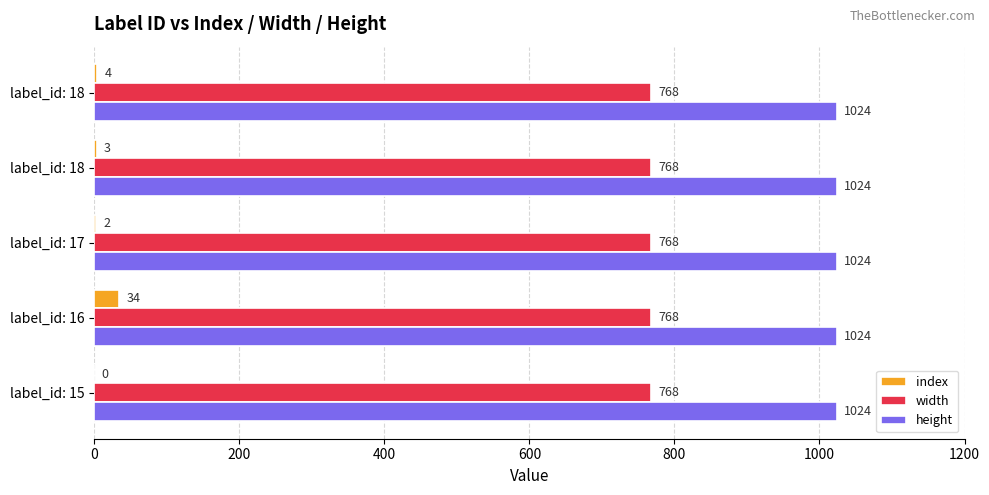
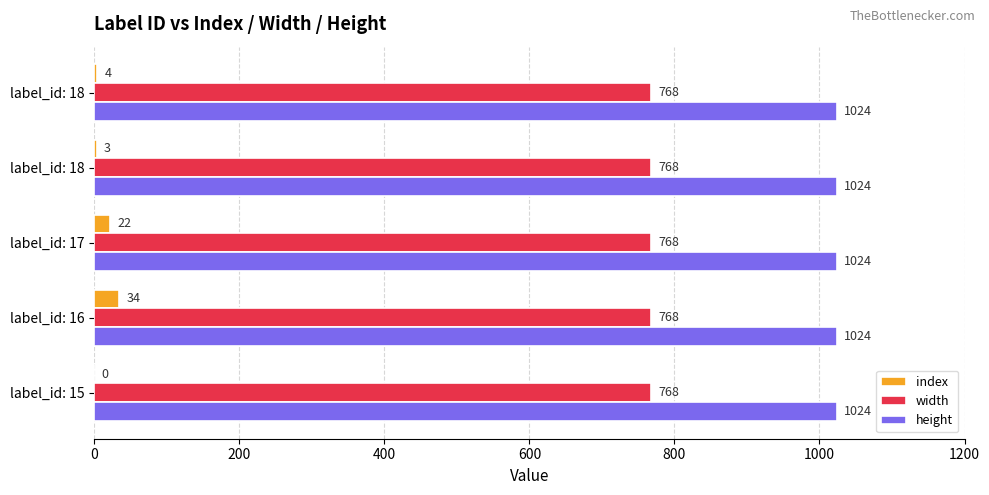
  {
    "index": {
-     "label_id: 17": 2,
+     "label_id: 17": 22,
      "label_id: 16": 34,
      "label_id: 15": 0
    },
    "width": {
      "label_id: 17": 768,
      "label_id: 16": 768,
      "label_id: 15": 768
    },
    "height": {
      "label_id: 17": 1024,
      "label_id: 16": 1024,
      "label_id: 15": 1024
    }
  }
